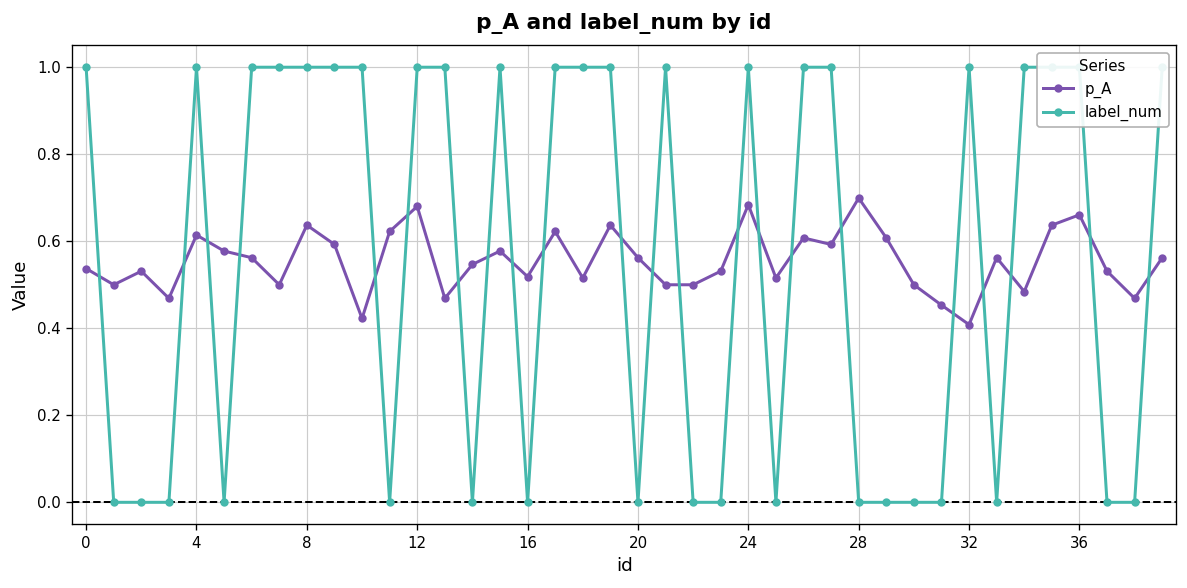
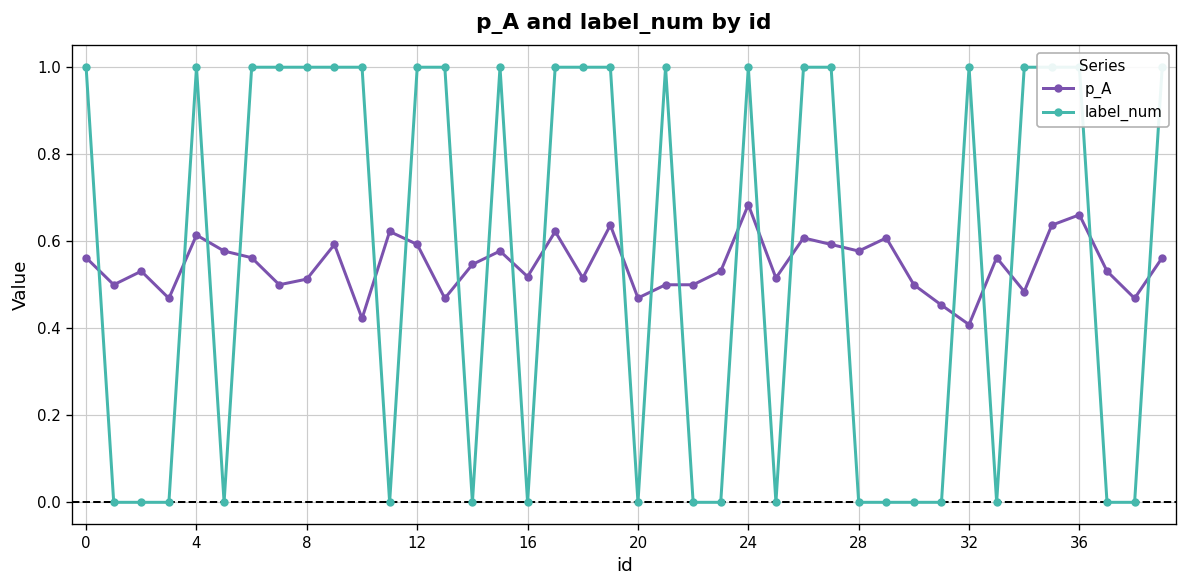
  {
    "p_A": {
-     "0": 0.54,
+     "0": 0.56,
      "4": 0.61,
-     "8": 0.64,
-     "12": 0.68,
+     "8": 0.51,
+     "12": 0.59,
      "16": 0.52,
-     "20": 0.56,
+     "20": 0.47,
      "24": 0.68,
-     "28": 0.70,
+     "28": 0.58,
      "32": 0.41,
      "36": 0.66
    },
    "label_num": {
      "0": 1.00,
      "4": 1.00,
      "8": 1.00,
      "12": 1.00,
      "16": 0.00,
      "20": 0.00,
      "24": 1.00,
      "28": 0.00,
      "32": 1.00
    }
  }
